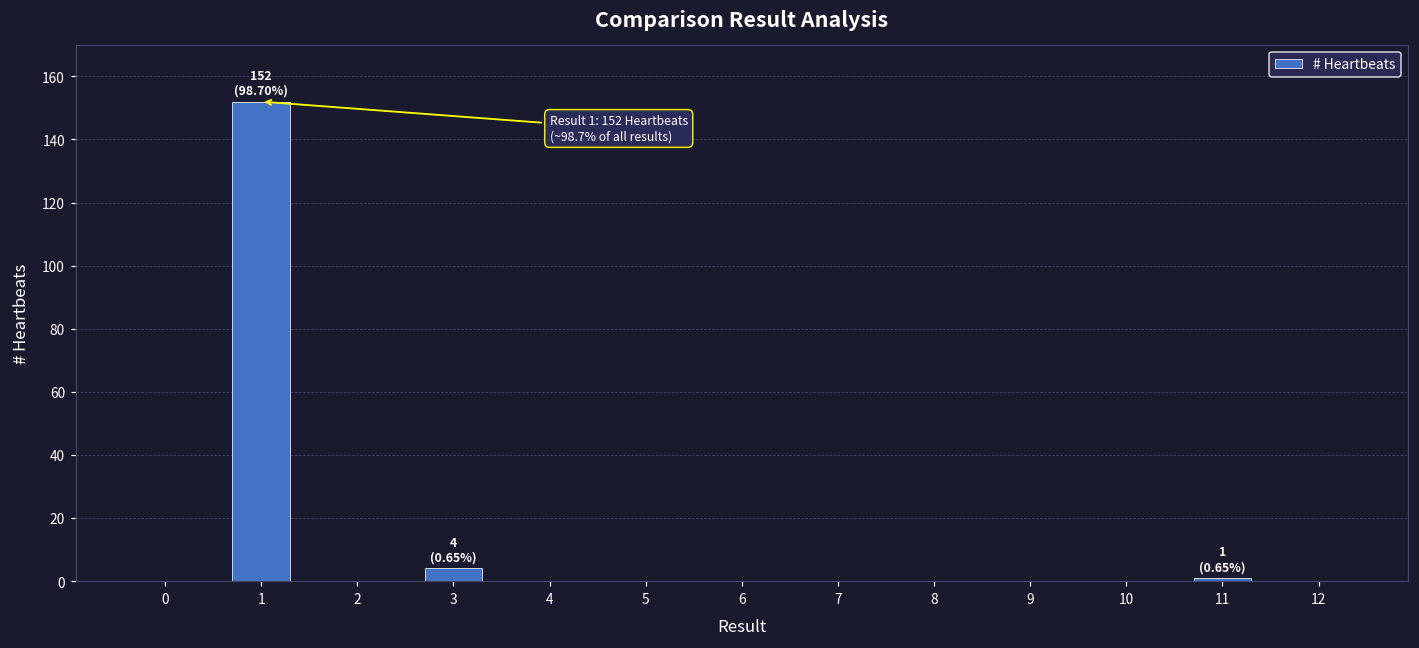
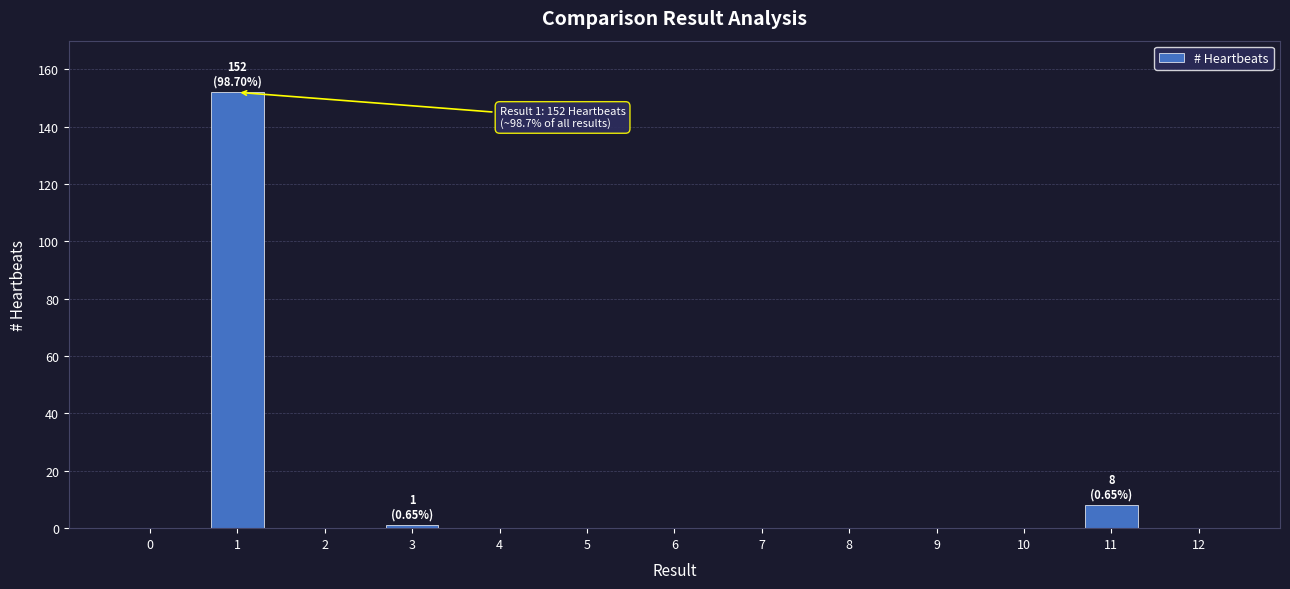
  {
    "1": 152,
-   "3": 4,
-   "11": 1
+   "3": 1,
+   "11": 8
  }
